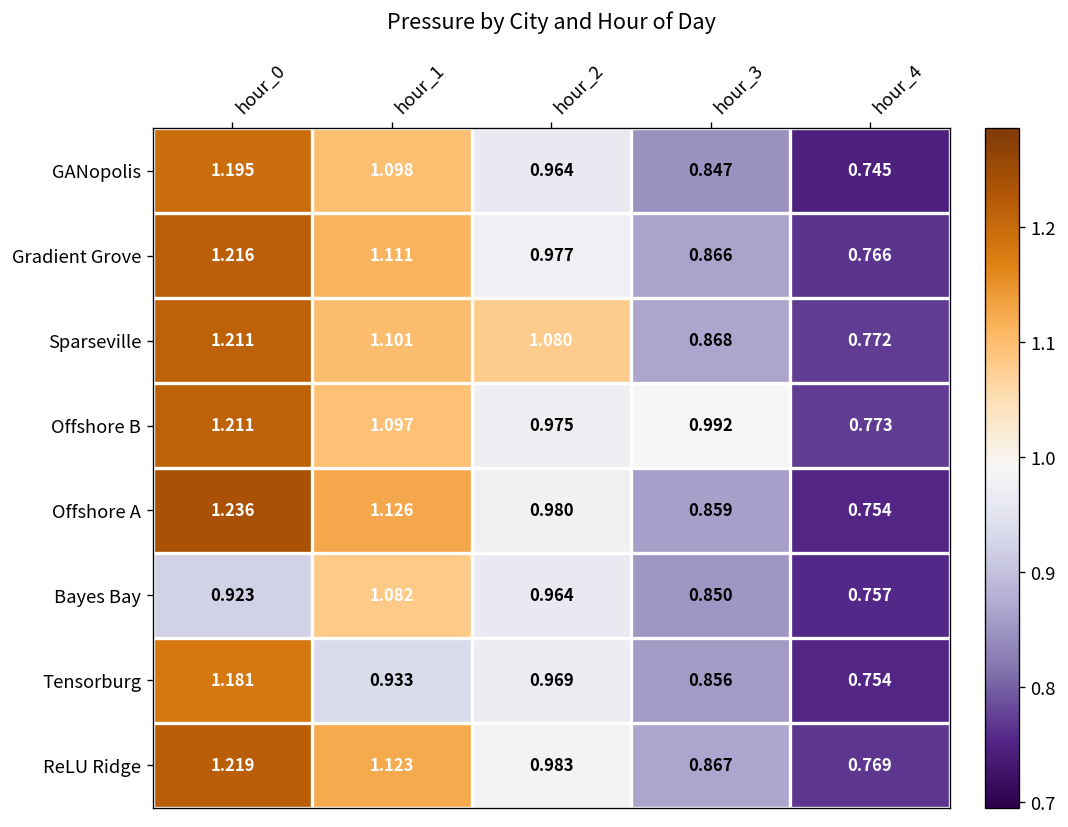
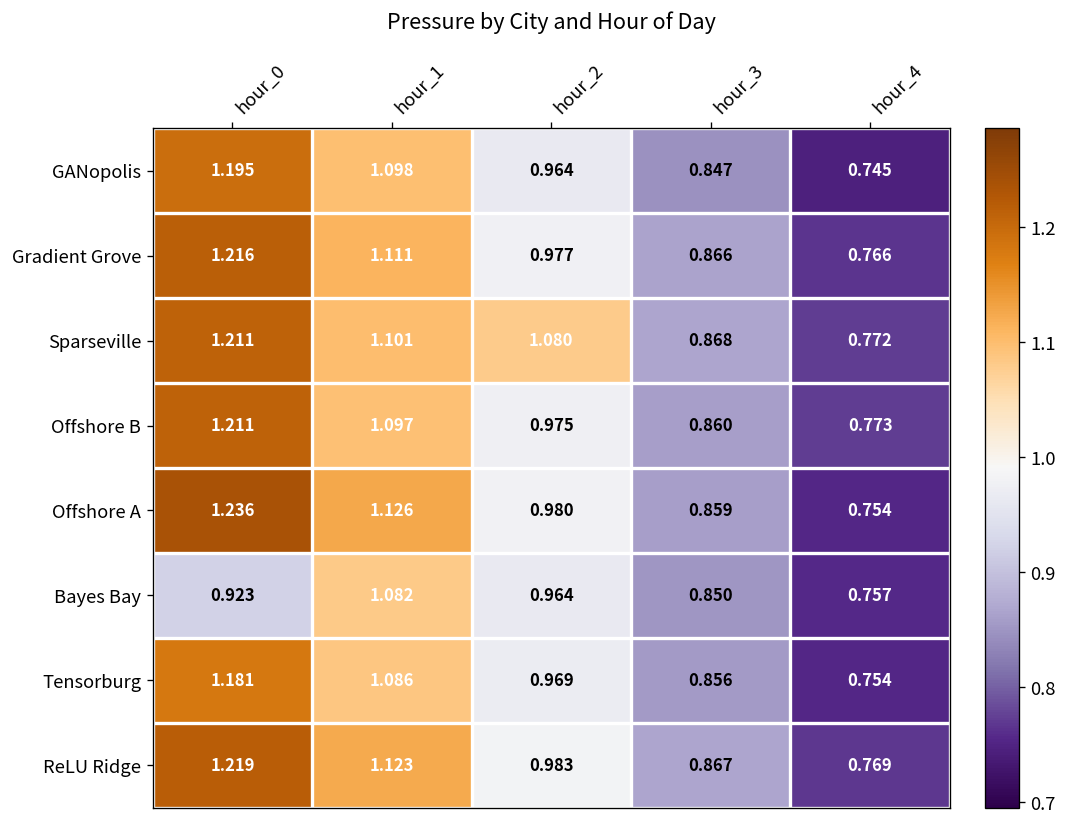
  {
    "GANopolis": {
      "hour_0": 1.195,
      "hour_1": 1.098,
      "hour_2": 0.964,
      "hour_3": 0.847,
      "hour_4": 0.745
    },
    "Gradient Grove": {
      "hour_0": 1.216,
      "hour_1": 1.111,
      "hour_2": 0.977,
      "hour_3": 0.866,
      "hour_4": 0.766
    },
    "Sparseville": {
      "hour_0": 1.211,
      "hour_1": 1.101,
      "hour_2": 1.080,
      "hour_3": 0.868,
      "hour_4": 0.772
    },
    "Offshore B": {
      "hour_0": 1.211,
      "hour_1": 1.097,
      "hour_2": 0.975,
-     "hour_3": 0.992,
+     "hour_3": 0.860,
      "hour_4": 0.773
    },
    "Offshore A": {
      "hour_0": 1.236,
      "hour_1": 1.126,
      "hour_2": 0.980,
      "hour_3": 0.859,
      "hour_4": 0.754
    },
    "Bayes Bay": {
      "hour_0": 0.923,
      "hour_1": 1.082,
      "hour_2": 0.964,
      "hour_3": 0.850,
      "hour_4": 0.757
    },
    "Tensorburg": {
      "hour_0": 1.181,
-     "hour_1": 0.933,
+     "hour_1": 1.086,
      "hour_2": 0.969,
      "hour_3": 0.856,
      "hour_4": 0.754
    },
    "ReLU Ridge": {
      "hour_0": 1.219,
      "hour_1": 1.123,
      "hour_2": 0.983,
      "hour_3": 0.867,
      "hour_4": 0.769
    }
  }
